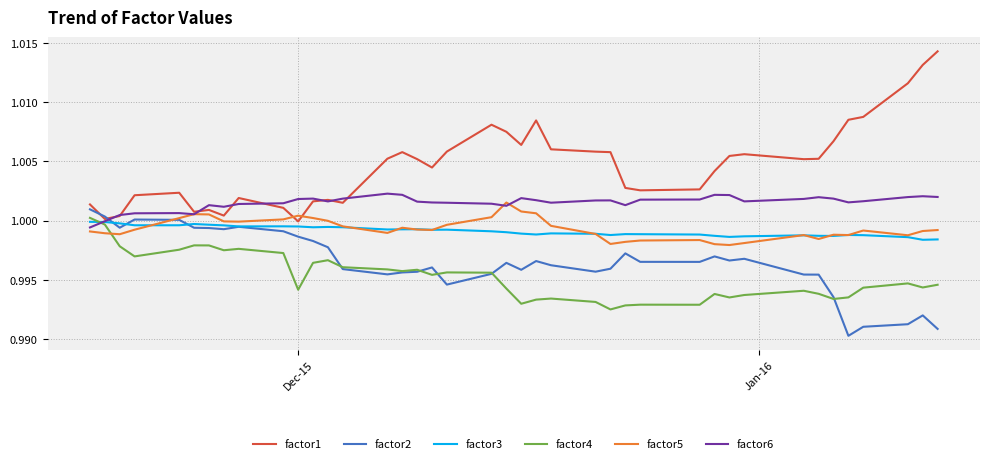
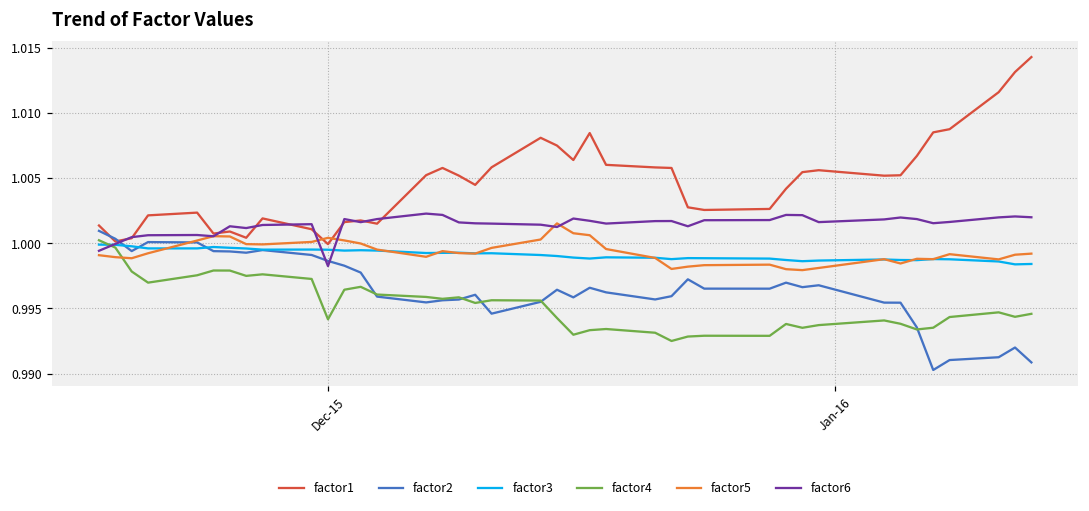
  {
    "factor2": {
      "Dec-15": 0.9986
    },
    "factor3": {
      "Dec-15": 0.9995
    },
    "factor4": {
      "Dec-15": 0.9942
    },
    "factor6": {
-     "Dec-15": 1.0018
+     "Dec-15": 0.9982
    }
  }
